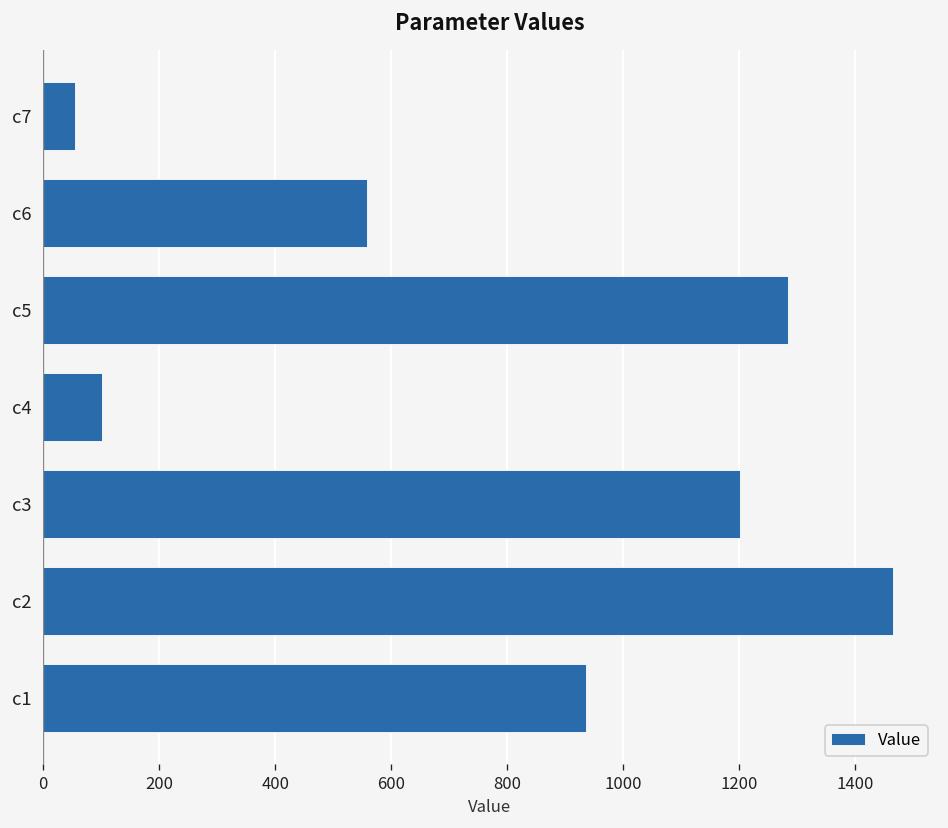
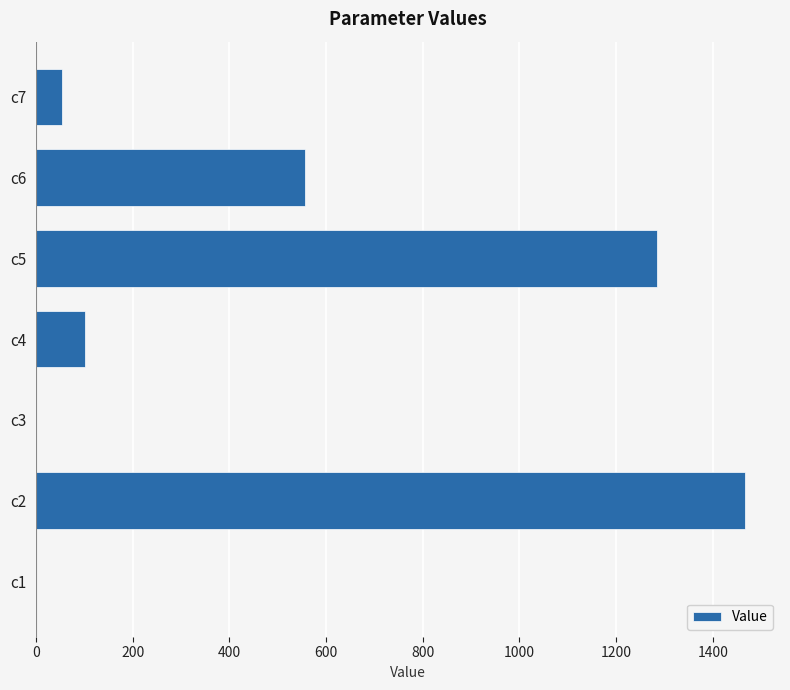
  {
    "c7": 50,
    "c6": 560,
    "c5": 1280,
    "c4": 100,
-   "c3": 1200,
+   "c3": 0,
    "c2": 1470,
-   "c1": 940
+   "c1": 0
  }
